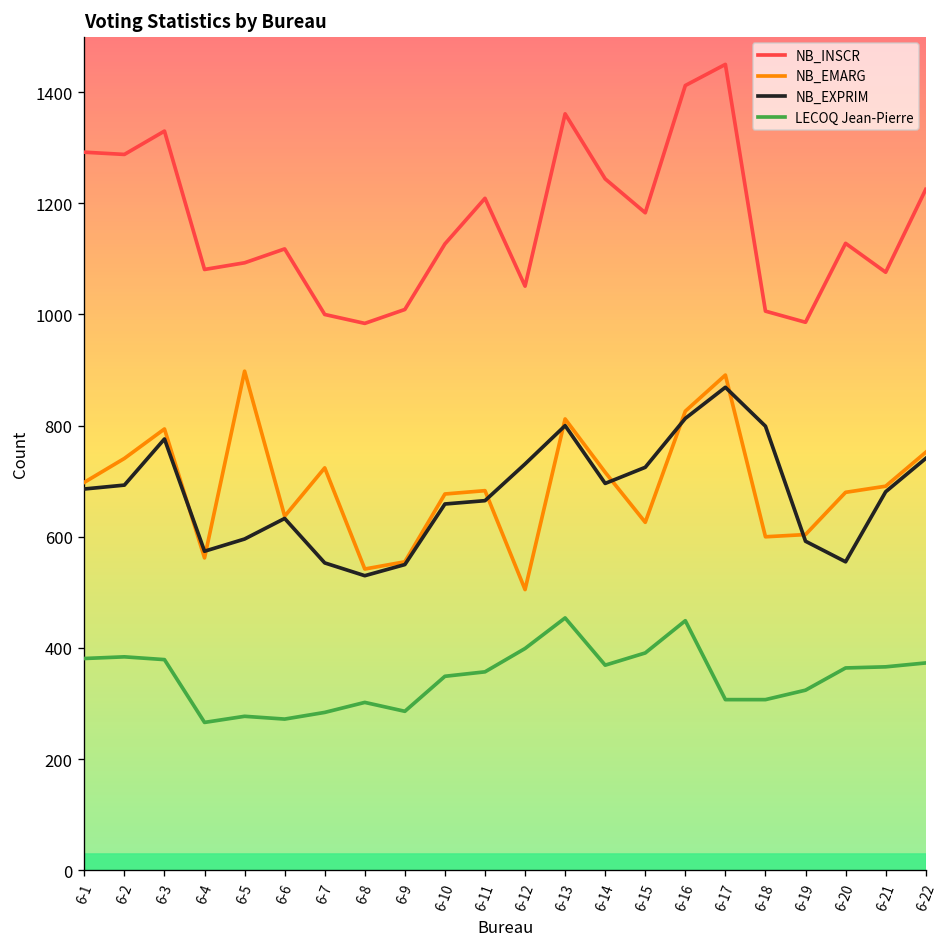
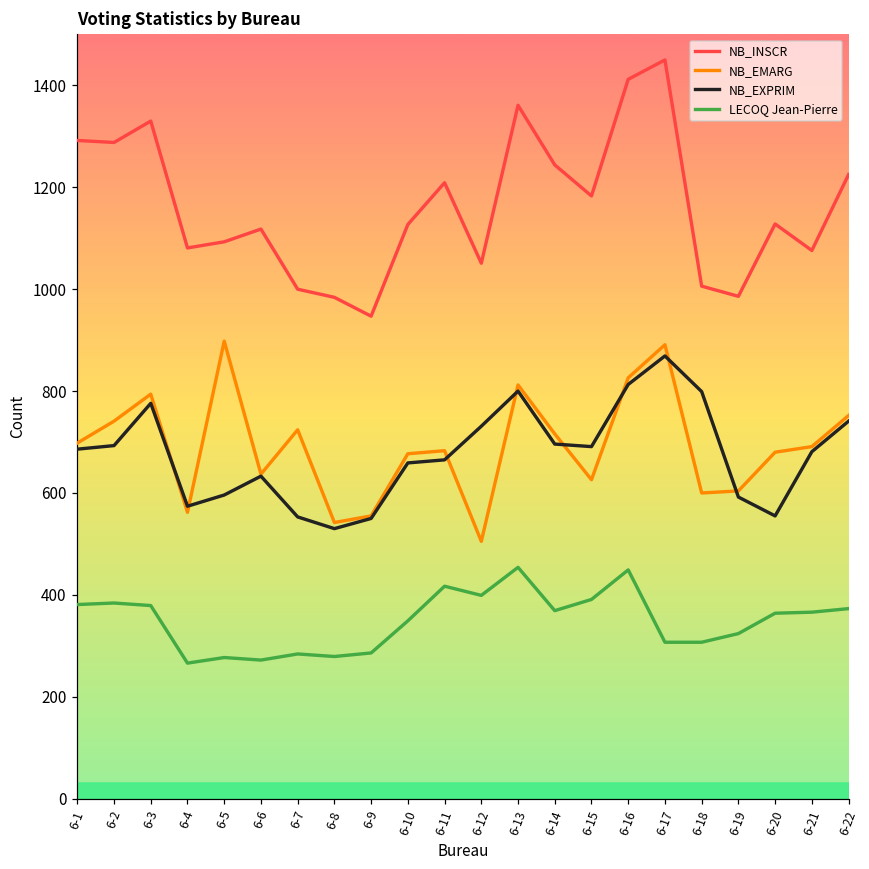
  {
    "NB_INSCR": {
      "6-1": 1290,
      "6-2": 1290,
      "6-3": 1330,
      "6-4": 1080,
      "6-5": 1090,
      "6-6": 1120,
      "6-7": 1000,
      "6-8": 980,
-     "6-9": 1010,
+     "6-9": 950,
      "6-10": 1130,
      "6-11": 1210,
      "6-12": 1050,
      "6-13": 1360,
      "6-14": 1240,
      "6-15": 1180,
      "6-16": 1410,
      "6-17": 1450,
      "6-18": 1010,
      "6-19": 990,
      "6-20": 1130,
      "6-21": 1080,
      "6-22": 1230
    },
    "NB_EMARG": {
      "6-1": 700,
      "6-2": 740,
      "6-3": 790,
      "6-4": 560,
      "6-5": 900,
      "6-7": 720,
      "6-8": 540,
      "6-10": 680,
      "6-11": 680,
      "6-12": 510,
      "6-13": 810,
      "6-14": 720,
      "6-15": 630,
      "6-16": 830,
      "6-17": 890,
      "6-18": 600,
      "6-19": 600,
      "6-20": 680,
      "6-21": 690,
      "6-22": 750
    },
    "NB_EXPRIM": {
      "6-1": 690,
      "6-2": 690,
      "6-3": 780,
      "6-4": 570,
      "6-5": 600,
      "6-7": 550,
      "6-8": 530,
      "6-10": 660,
      "6-11": 670,
      "6-12": 730,
      "6-13": 800,
      "6-14": 700,
-     "6-15": 730,
+     "6-15": 690,
      "6-16": 810,
      "6-17": 870,
      "6-18": 800,
      "6-19": 590,
      "6-20": 560,
      "6-21": 680,
      "6-22": 740
    },
    "LECOQ Jean-Pierre": {
      "6-1": 380,
      "6-2": 380,
      "6-3": 380,
      "6-4": 270,
      "6-5": 280,
      "6-6": 270,
      "6-7": 280,
-     "6-8": 300,
+     "6-8": 280,
      "6-9": 290,
      "6-10": 350,
-     "6-11": 360,
+     "6-11": 420,
      "6-12": 400,
      "6-13": 450,
      "6-14": 370,
      "6-15": 390,
      "6-16": 450,
      "6-17": 310,
      "6-18": 310,
      "6-19": 320,
      "6-20": 360,
      "6-21": 370,
      "6-22": 370
    }
  }
